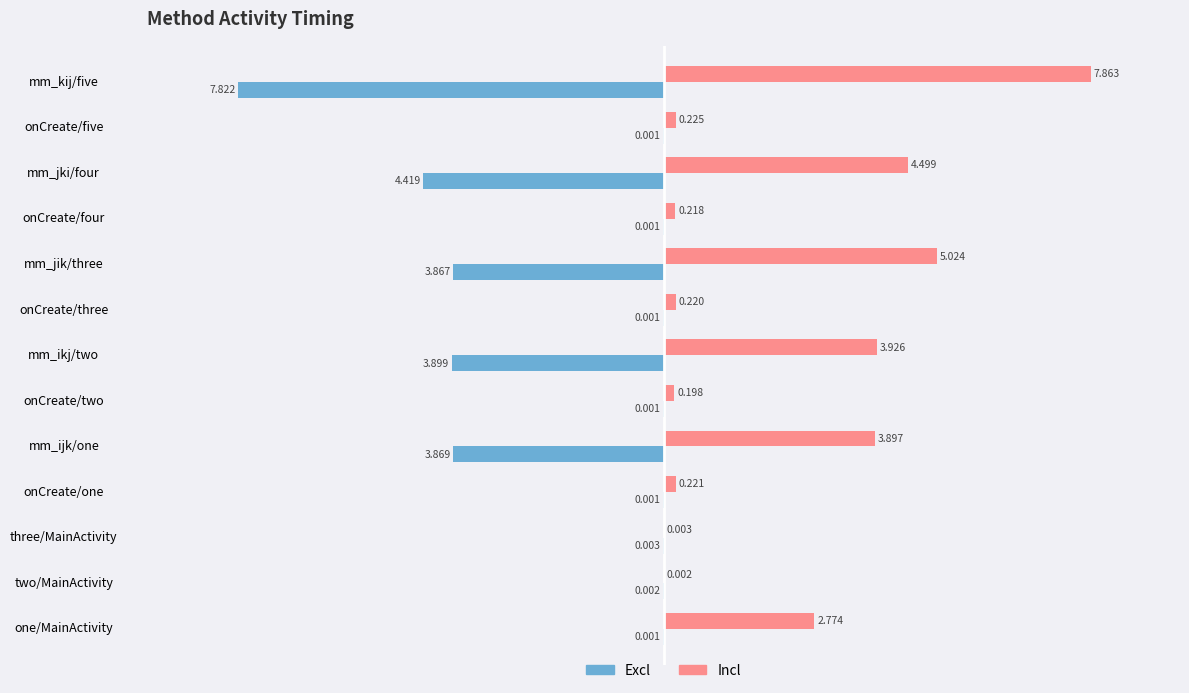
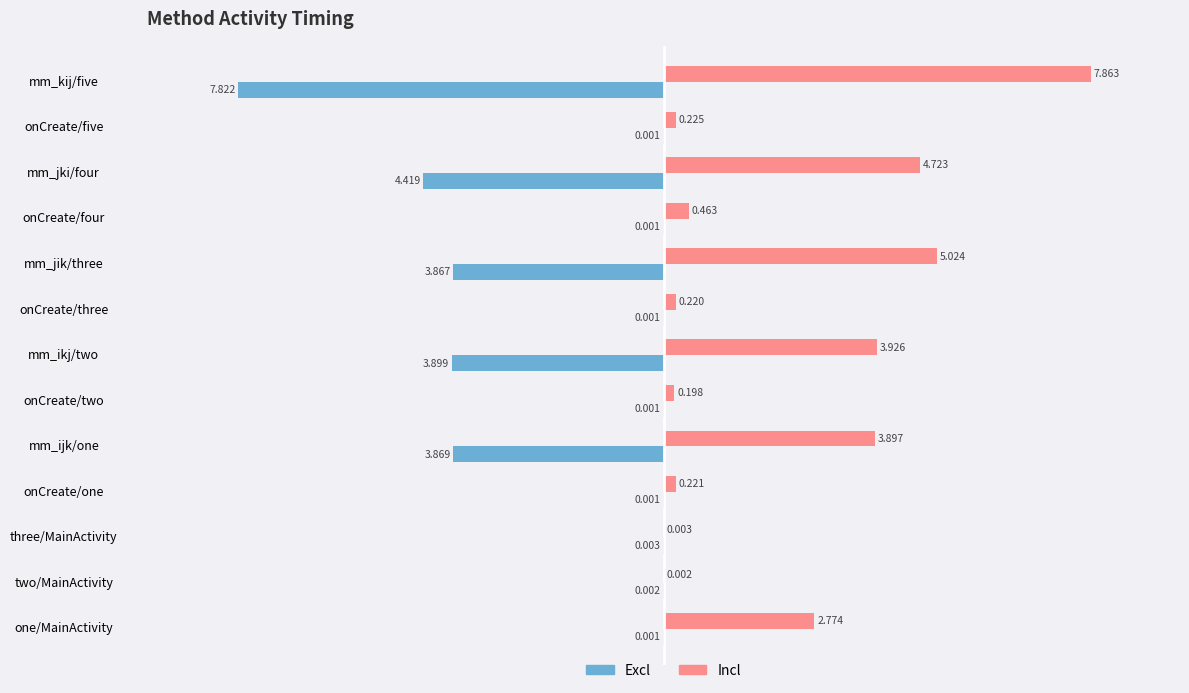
  {
    "Incl": {
      "mm_kij/five": 7.863,
      "onCreate/five": 0.225,
-     "mm_jki/four": 4.499,
-     "onCreate/four": 0.218,
+     "mm_jki/four": 4.723,
+     "onCreate/four": 0.463,
      "mm_jik/three": 5.024,
      "onCreate/three": 0.220,
      "mm_ikj/two": 3.926,
      "onCreate/two": 0.198,
      "mm_ijk/one": 3.897,
      "onCreate/one": 0.221,
      "three/MainActivity": 0.003,
      "two/MainActivity": 0.002,
      "one/MainActivity": 2.774
    }
  }
